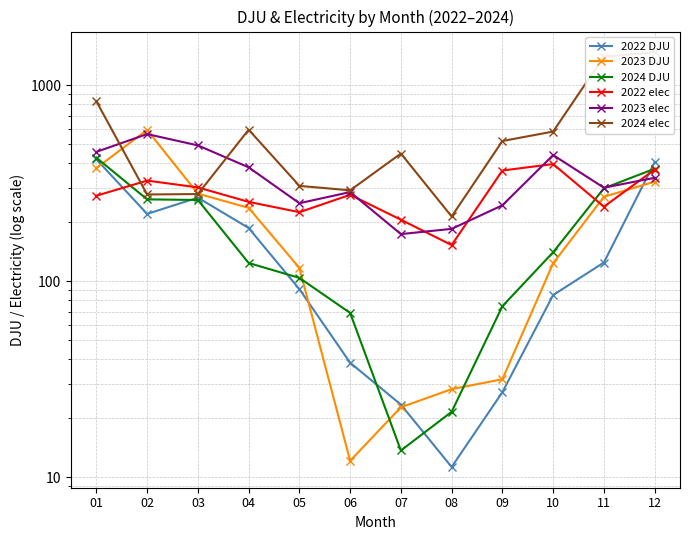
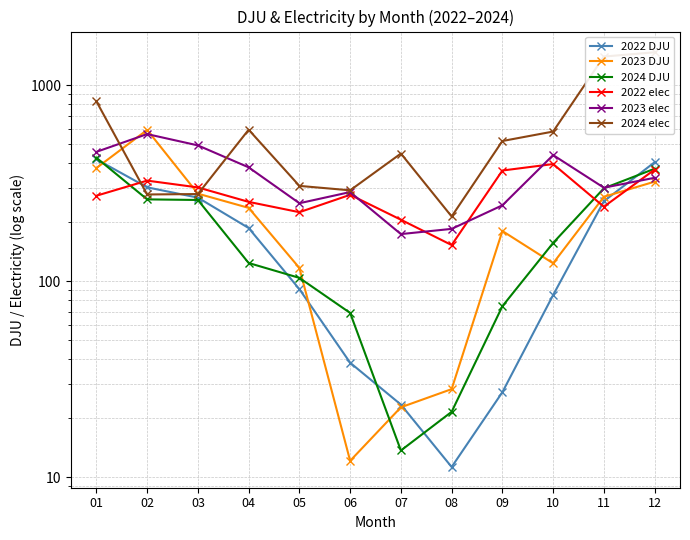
  {
    "2022 DJU": {
-     "02": 220,
+     "02": 300,
      "04": 190,
      "05": 90,
      "06": 38,
      "07": 24,
      "08": 11,
      "09": 27,
      "10": 85,
-     "11": 120,
+     "11": 260,
      "12": 400
    },
    "2023 DJU": {
      "01": 380,
      "02": 590,
      "04": 240,
      "05": 120,
      "06": 12,
      "07": 23,
      "08": 28,
-     "09": 32,
+     "09": 180,
      "10": 120,
      "11": 270,
      "12": 320
    },
    "2024 DJU": {
      "02": 260,
      "04": 120,
      "05": 100,
      "06": 69,
      "07": 14,
      "08": 22,
      "09": 75,
-     "10": 140
+     "10": 160
    },
    "2022 elec": {
      "01": 270,
      "02": 330,
      "03": 300,
      "04": 250,
      "05": 230,
      "06": 280,
      "07": 210,
      "08": 150,
      "09": 370,
      "10": 400,
      "11": 240
    },
    "2023 elec": {
      "01": 460,
      "02": 560,
      "03": 490,
      "04": 380,
      "05": 250,
      "07": 170,
      "08": 190,
      "09": 240,
      "10": 440,
      "12": 340
    },
    "2024 elec": {
      "01": 830,
      "02": 280,
      "04": 590,
      "05": 310,
      "07": 450,
      "08": 210,
      "09": 520,
      "10": 580
    }
  }
